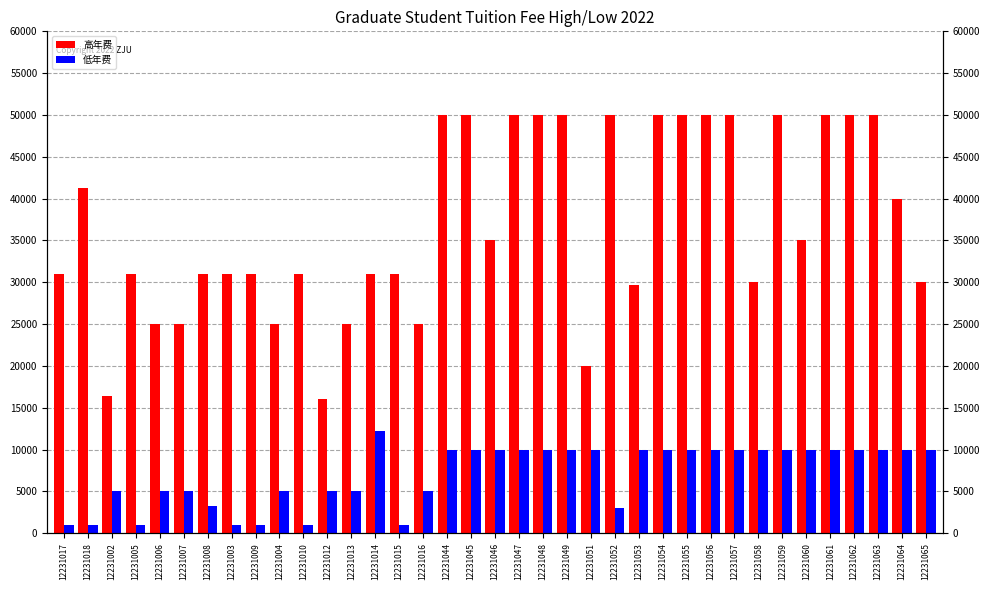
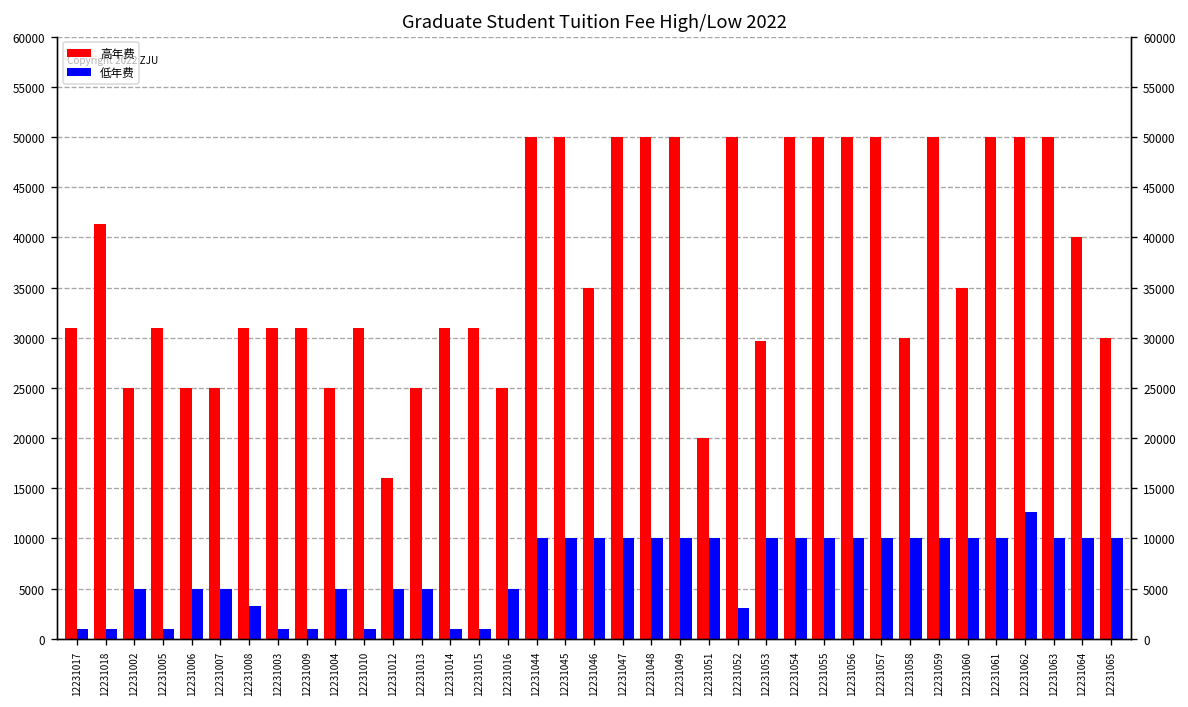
  {
    "高年费": {
      "12231017": 31000,
      "12231018": 41000,
-     "12231002": 16000,
+     "12231002": 25000,
      "12231005": 31000,
      "12231006": 25000,
      "12231007": 25000,
      "12231008": 31000,
      "12231003": 31000,
      "12231009": 31000,
      "12231004": 25000,
      "12231010": 31000,
      "12231012": 16000,
      "12231013": 25000,
      "12231014": 31000,
      "12231015": 31000,
      "12231016": 25000,
      "12231044": 50000,
      "12231045": 50000,
      "12231046": 35000,
      "12231047": 50000,
      "12231048": 50000,
      "12231049": 50000,
      "12231051": 20000,
      "12231052": 50000,
      "12231053": 30000,
      "12231054": 50000,
      "12231055": 50000,
      "12231056": 50000,
      "12231057": 50000,
      "12231058": 30000,
      "12231059": 50000,
      "12231060": 35000,
      "12231061": 50000,
      "12231062": 50000,
      "12231063": 50000,
      "12231064": 40000,
      "12231065": 30000
    },
    "低年费": {
      "12231017": 1000,
      "12231018": 1000,
      "12231002": 5000,
      "12231005": 1000,
      "12231006": 5000,
      "12231007": 5000,
      "12231008": 3000,
      "12231003": 1000,
      "12231009": 1000,
      "12231004": 5000,
      "12231010": 1000,
      "12231012": 5000,
      "12231013": 5000,
-     "12231014": 12000,
+     "12231014": 1000,
      "12231015": 1000,
      "12231016": 5000,
      "12231044": 10000,
      "12231045": 10000,
      "12231046": 10000,
      "12231047": 10000,
      "12231048": 10000,
      "12231049": 10000,
      "12231051": 10000,
      "12231052": 3000,
      "12231053": 10000,
      "12231054": 10000,
      "12231055": 10000,
      "12231056": 10000,
      "12231057": 10000,
      "12231058": 10000,
      "12231059": 10000,
      "12231060": 10000,
      "12231061": 10000,
-     "12231062": 10000,
+     "12231062": 13000,
      "12231063": 10000,
      "12231064": 10000,
      "12231065": 10000
    }
  }
